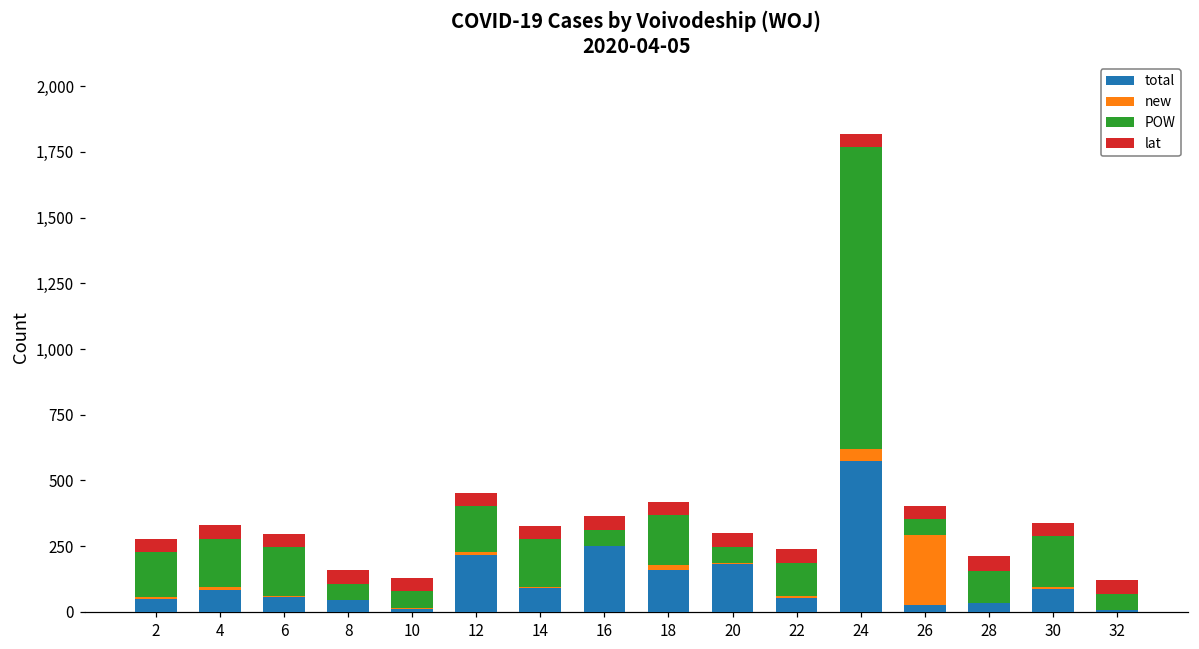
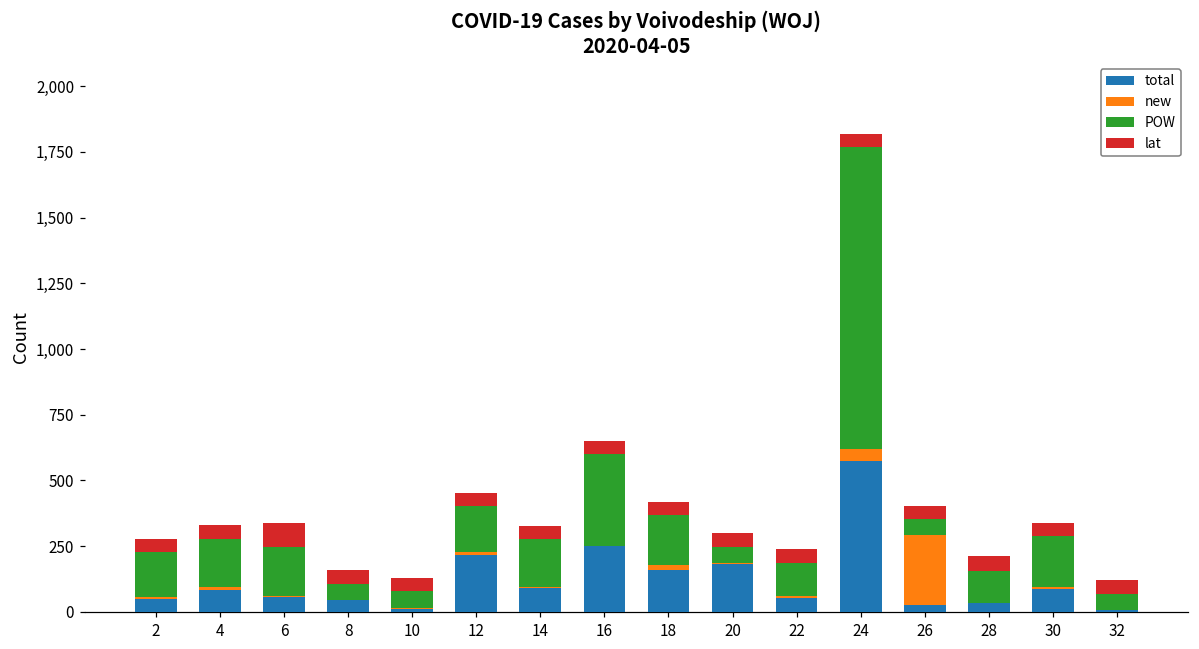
  {
    "total": {
      "2": "50",
      "4": "80",
      "6": "60",
      "8": "40",
      "12": "220",
      "14": "90",
      "16": "250",
      "18": "160",
      "20": "180",
      "22": "50",
      "24": "570",
      "26": "30",
      "28": "30",
      "30": "90"
    },
    "new": {
      "8": "0",
      "12": "10",
      "16": "0",
      "18": "20",
      "24": "50",
      "26": "260",
      "32": "0"
    },
    "POW": {
      "2": "170",
      "4": "190",
      "6": "190",
      "8": "60",
      "10": "60",
      "12": "180",
      "14": "180",
-     "16": "60",
+     "16": "350",
      "18": "190",
      "20": "60",
      "22": "120",
      "24": "1,150",
      "26": "60",
      "28": "120",
      "30": "190",
      "32": "60"
    },
    "lat": {
      "2": "50",
      "4": "50",
-     "6": "50",
+     "6": "90",
      "8": "50",
      "10": "50",
      "12": "50",
      "14": "50",
      "16": "50",
      "18": "50",
      "20": "50",
      "22": "50",
      "24": "50",
      "26": "50",
      "28": "50",
      "30": "50",
      "32": "50"
    }
  }
